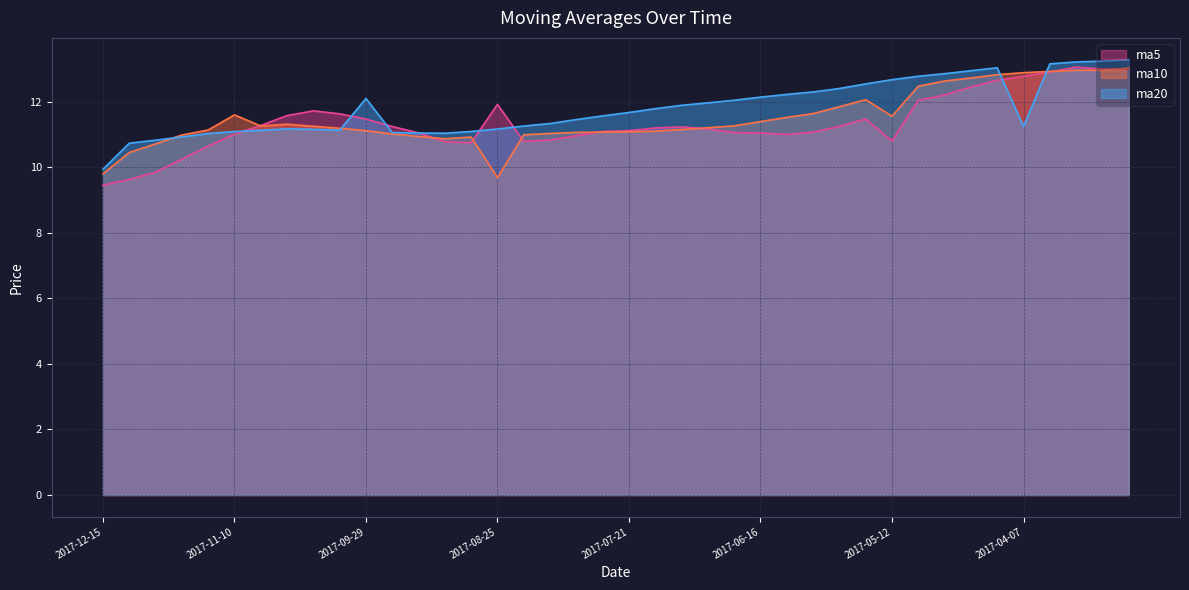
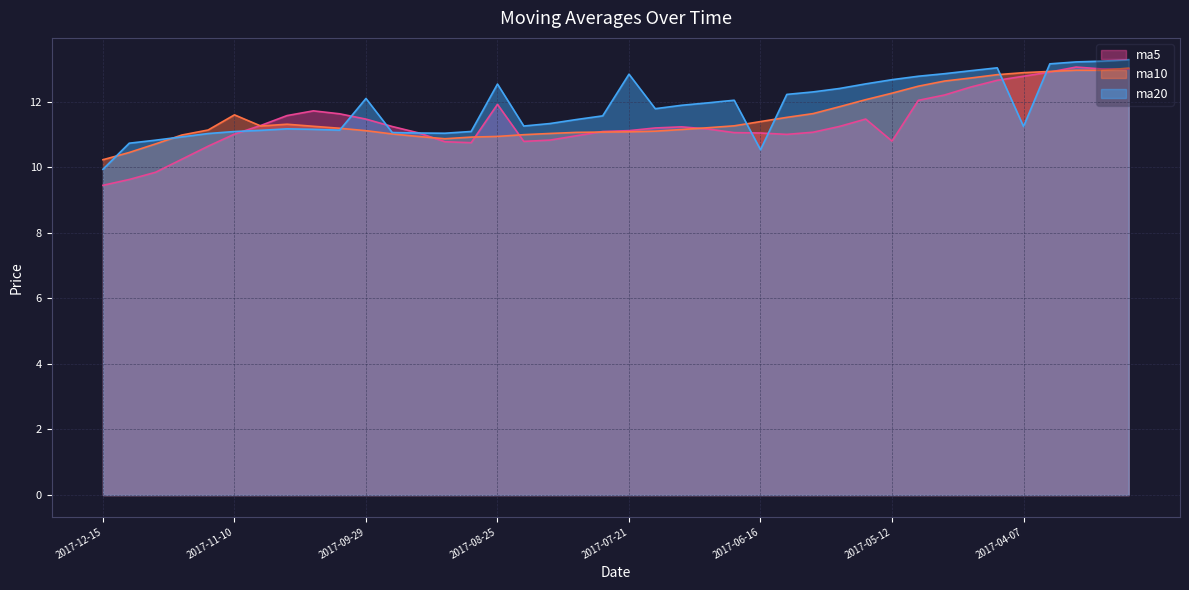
  {
    "ma5": {
      "2017-12-15": 9.5,
      "2017-11-10": 11.0,
      "2017-09-29": 11.5,
      "2017-08-25": 11.9,
      "2017-06-16": 11.0,
      "2017-05-12": 10.8,
      "2017-04-07": 12.8
    },
    "ma10": {
-     "2017-12-15": 9.8,
+     "2017-12-15": 10.2,
      "2017-11-10": 11.6,
      "2017-09-29": 11.1,
-     "2017-08-25": 9.7,
+     "2017-08-25": 10.9,
      "2017-06-16": 11.4,
-     "2017-05-12": 11.6,
+     "2017-05-12": 12.3,
      "2017-04-07": 12.9
    },
    "ma20": {
      "2017-12-15": 9.9,
      "2017-11-10": 11.1,
      "2017-09-29": 12.1,
-     "2017-08-25": 11.2,
-     "2017-07-21": 11.7,
-     "2017-06-16": 12.1,
+     "2017-08-25": 12.5,
+     "2017-07-21": 12.8,
+     "2017-06-16": 10.5,
      "2017-05-12": 12.7,
      "2017-04-07": 11.2
    }
  }
